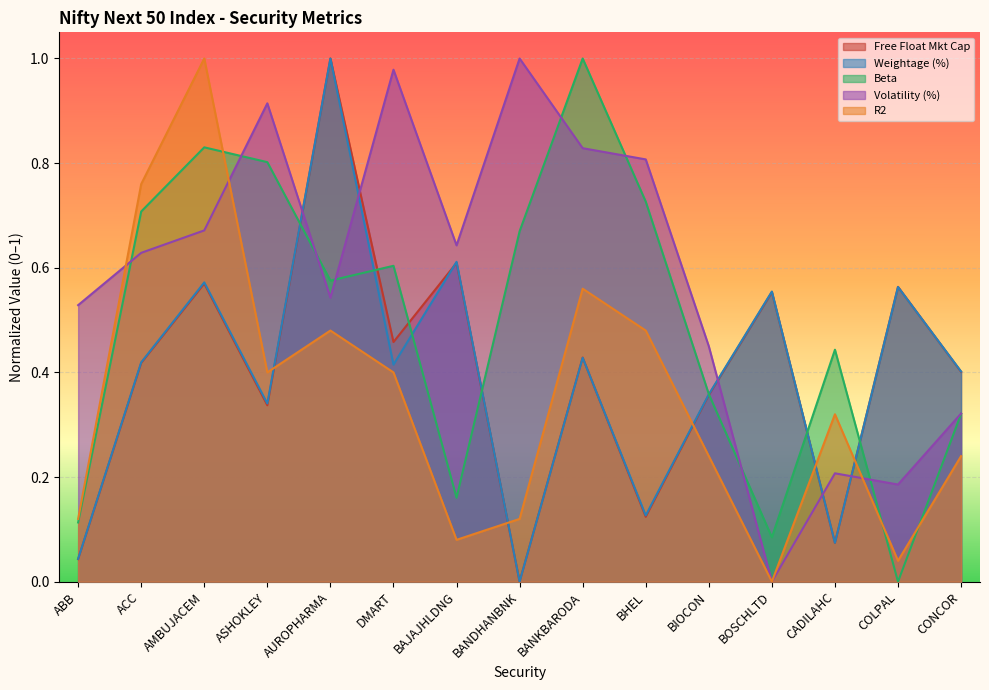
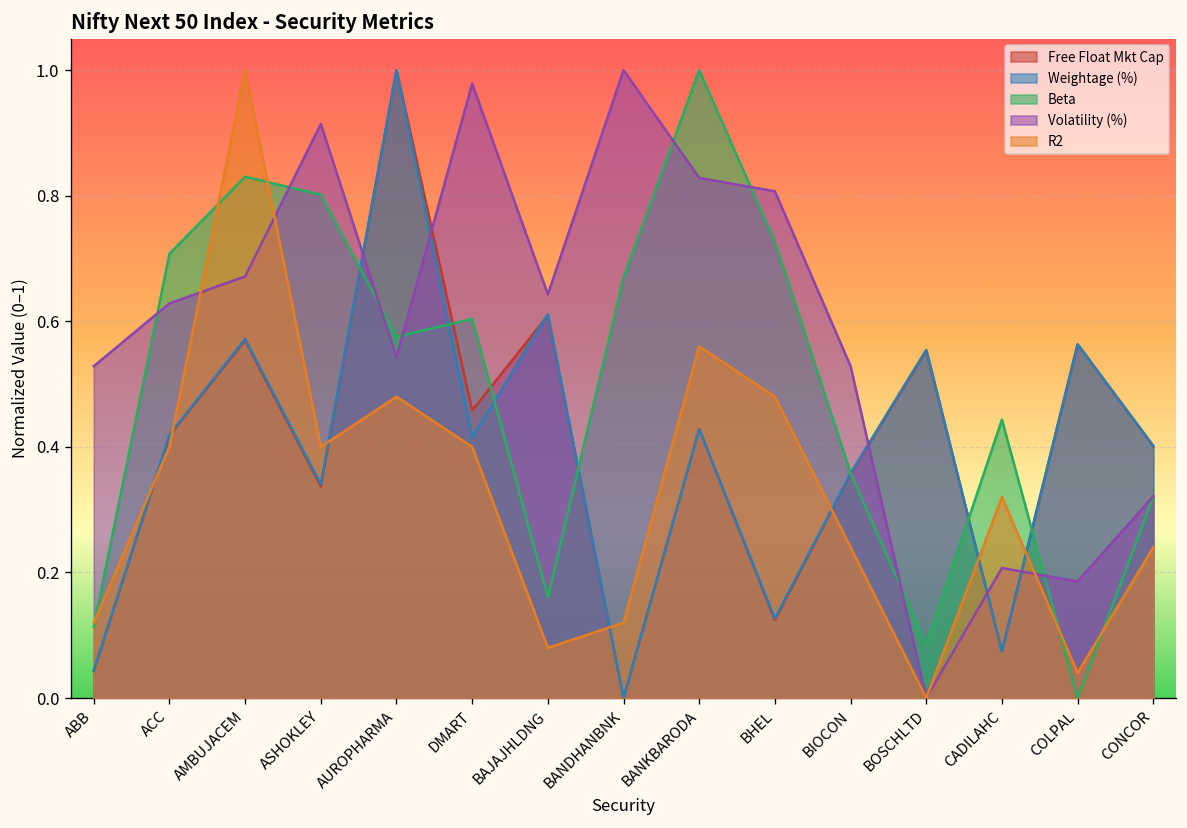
  {
    "Free Float Mkt Cap": {
      "DMART": 0.46
    },
    "Weightage (%)": {
      "DMART": 0.41
    },
    "Beta": {
      "ABB": 0.11,
      "ACC": 0.71,
      "AMBUJACEM": 0.83,
      "ASHOKLEY": 0.80,
      "AUROPHARMA": 0.58,
      "DMART": 0.60,
      "BAJAJHLDNG": 0.16,
      "BANDHANBNK": 0.67,
      "BANKBARODA": 1.00,
      "BHEL": 0.73,
      "BOSCHLTD": 0.08,
      "CADILAHC": 0.44,
      "COLPAL": 0.00
    },
    "Volatility (%)": {
      "ABB": 0.53,
      "ACC": 0.63,
      "AMBUJACEM": 0.67,
      "ASHOKLEY": 0.91,
      "AUROPHARMA": 0.54,
      "DMART": 0.98,
      "BAJAJHLDNG": 0.64,
      "BANDHANBNK": 1.00,
      "BANKBARODA": 0.83,
      "BHEL": 0.81,
-     "BIOCON": 0.45,
+     "BIOCON": 0.53,
      "CADILAHC": 0.21,
      "COLPAL": 0.19
    },
    "R2": {
      "ABB": 0.12,
-     "ACC": 0.76,
+     "ACC": 0.40,
      "AMBUJACEM": 1.00,
      "ASHOKLEY": 0.40,
      "AUROPHARMA": 0.48,
      "DMART": 0.40,
      "BAJAJHLDNG": 0.08,
      "BANDHANBNK": 0.12,
      "BANKBARODA": 0.56,
      "BHEL": 0.48,
      "BIOCON": 0.24,
      "CADILAHC": 0.32,
      "COLPAL": 0.04,
      "CONCOR": 0.24
    }
  }
